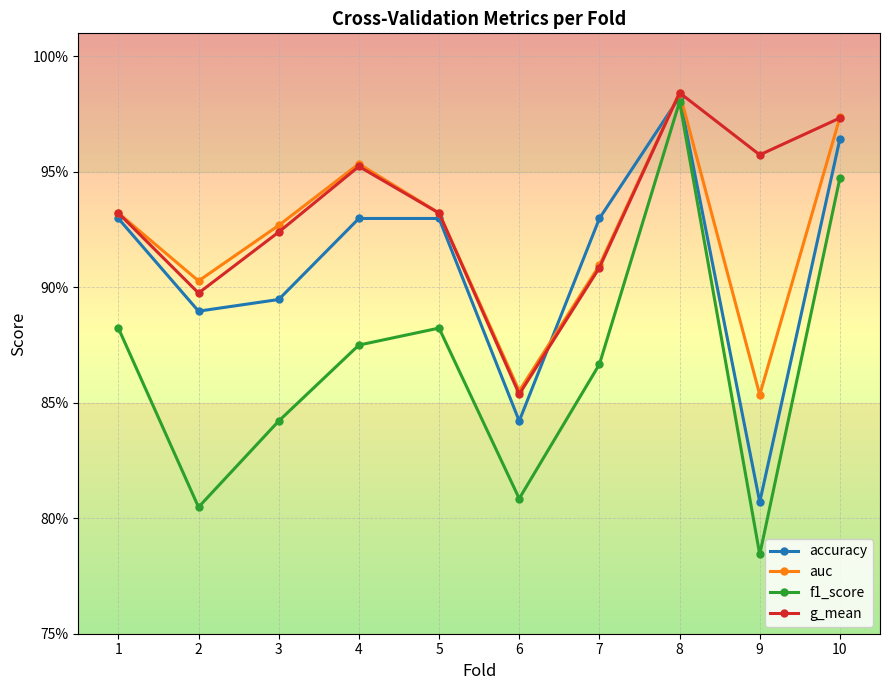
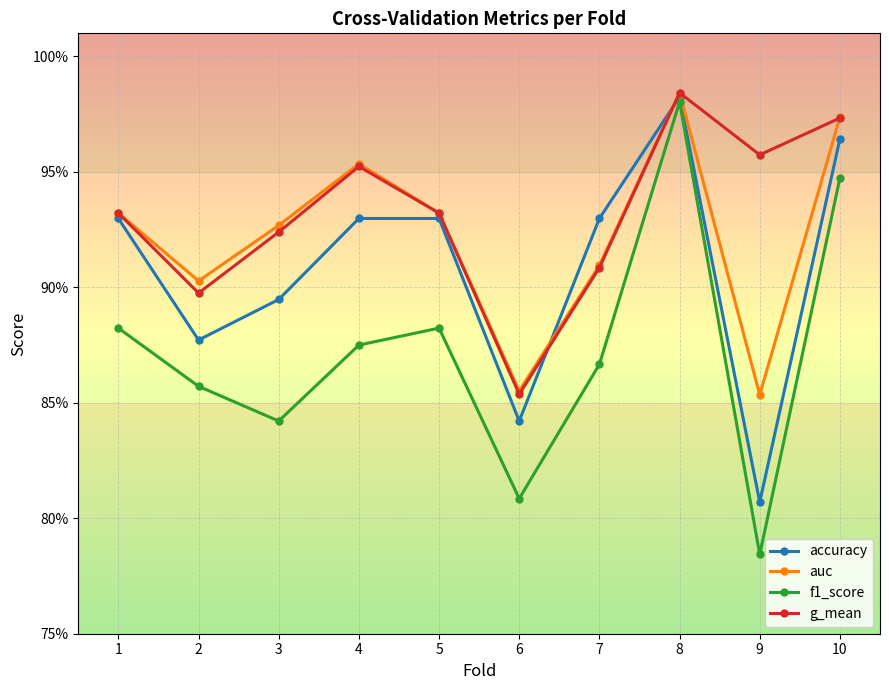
  {
    "accuracy": {
      "1": "93.0%",
-     "2": "89.0%",
+     "2": "87.7%",
      "3": "89.5%",
      "4": "93.0%",
      "5": "93.0%",
      "6": "84.2%",
      "7": "93.0%",
      "8": "98.2%",
      "9": "80.7%",
      "10": "96.4%"
    },
    "auc": {
      "2": "90.3%",
      "3": "92.7%",
      "4": "95.3%",
      "6": "85.5%",
      "9": "85.3%"
    },
    "f1_score": {
      "1": "88.2%",
-     "2": "80.5%",
+     "2": "85.7%",
      "3": "84.2%",
      "4": "87.5%",
      "5": "88.2%",
      "6": "80.9%",
      "7": "86.7%",
      "8": "98.0%",
      "9": "78.4%",
      "10": "94.7%"
    },
    "g_mean": {
      "2": "89.8%",
      "3": "92.4%",
      "4": "95.2%",
      "6": "85.4%",
      "9": "95.7%"
    }
  }
